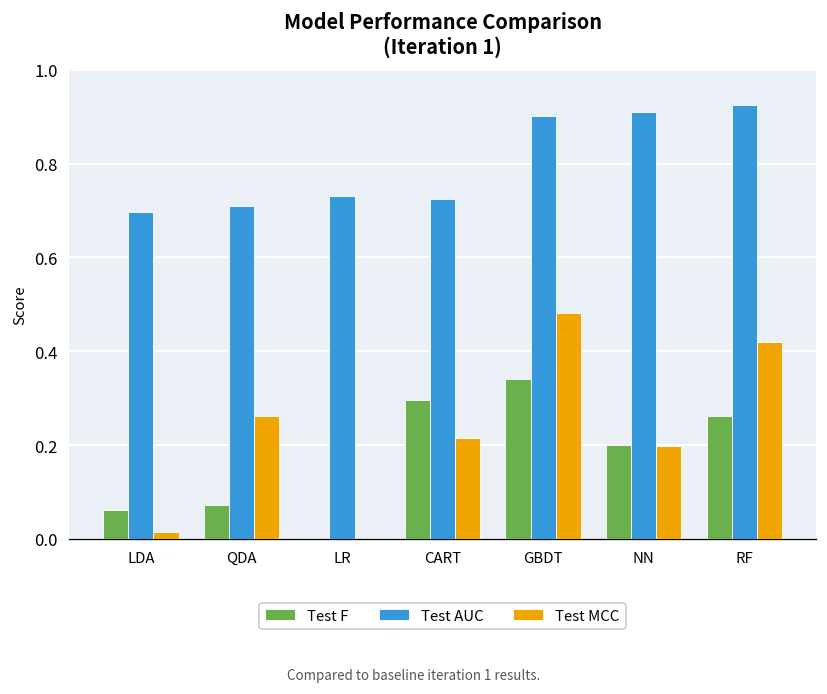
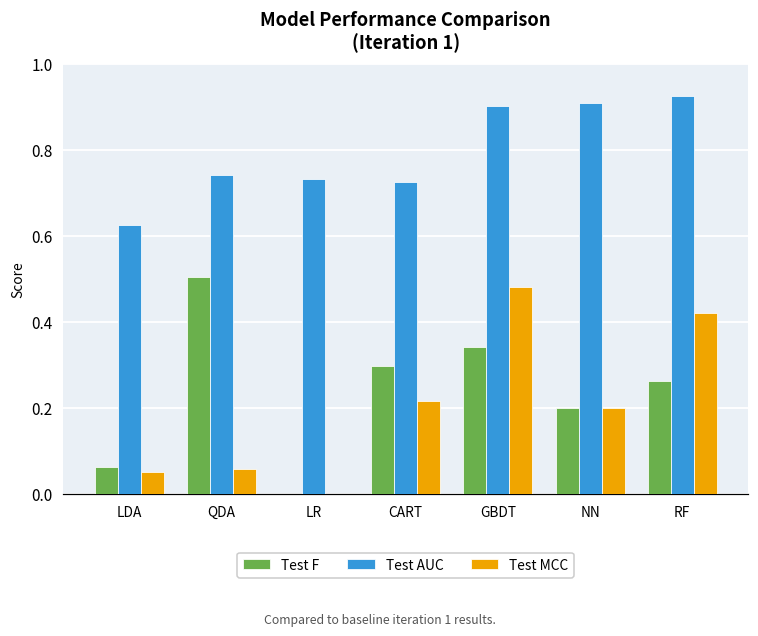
  {
    "Test F": {
      "LDA": 0.06,
-     "QDA": 0.07,
+     "QDA": 0.50,
      "LR": 0.00,
      "CART": 0.30,
      "GBDT": 0.34,
      "NN": 0.20,
      "RF": 0.26
    },
    "Test AUC": {
-     "LDA": 0.70,
-     "QDA": 0.71,
+     "LDA": 0.63,
+     "QDA": 0.74,
      "LR": 0.73,
      "CART": 0.73,
      "GBDT": 0.90,
      "NN": 0.91,
      "RF": 0.92
    },
    "Test MCC": {
-     "LDA": 0.02,
-     "QDA": 0.26,
+     "LDA": 0.05,
+     "QDA": 0.06,
      "CART": 0.22,
      "GBDT": 0.48,
      "NN": 0.20,
      "RF": 0.42
    }
  }
